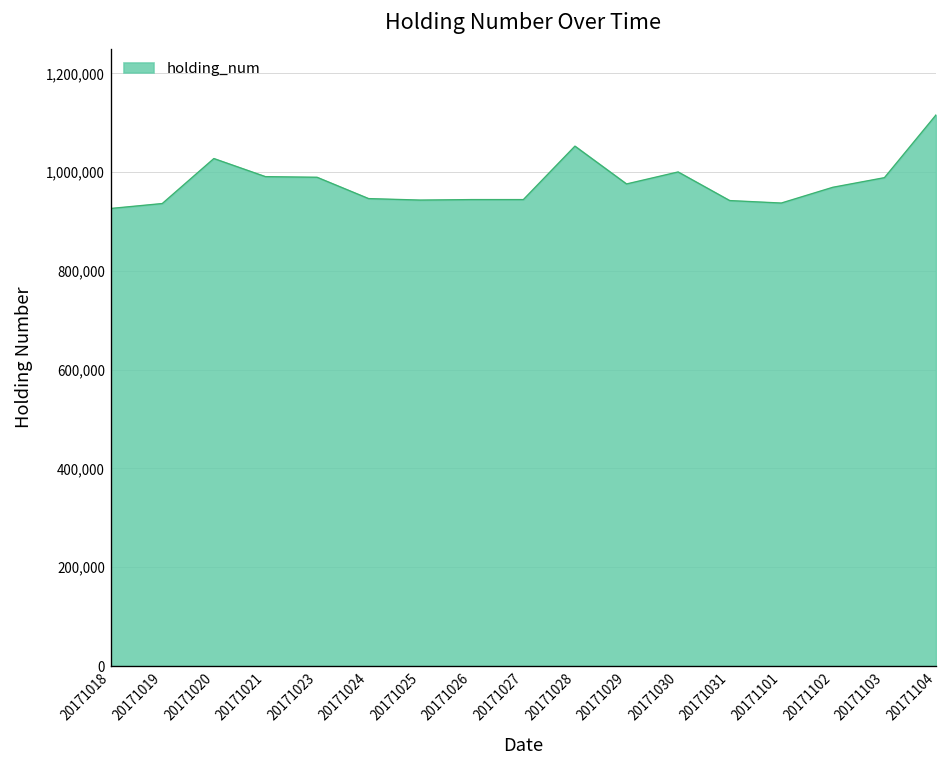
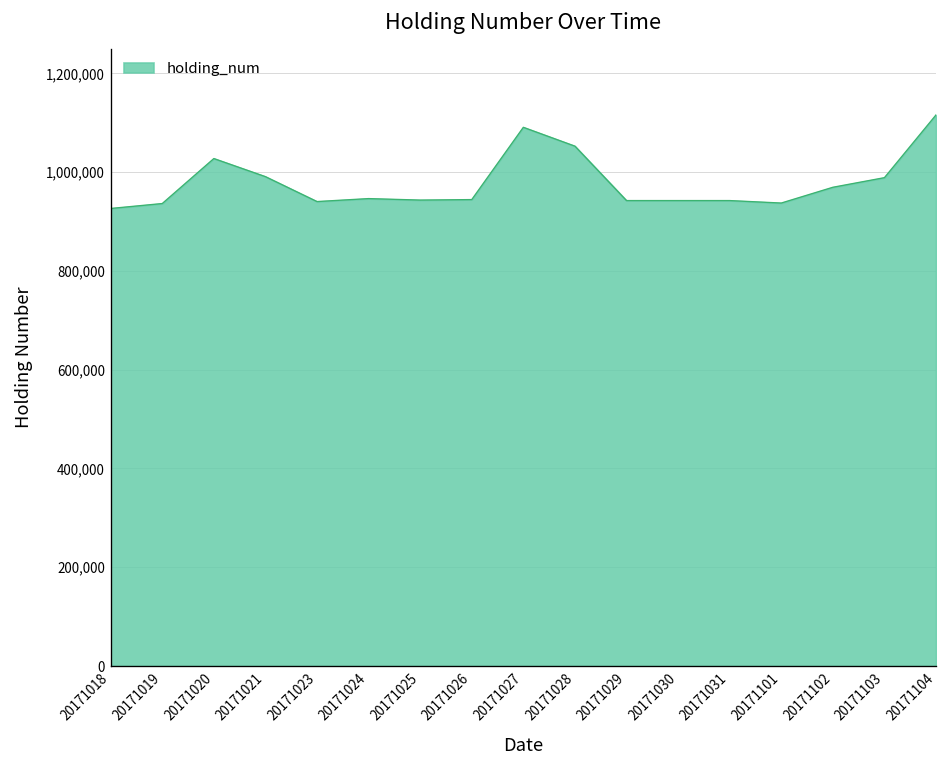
  {
    "20171018": "930,000",
    "20171019": "940,000",
    "20171020": "1,030,000",
    "20171021": "990,000",
-   "20171023": "990,000",
+   "20171023": "940,000",
    "20171024": "950,000",
    "20171025": "940,000",
    "20171026": "940,000",
-   "20171027": "940,000",
+   "20171027": "1,090,000",
    "20171028": "1,050,000",
-   "20171029": "980,000",
-   "20171030": "1,000,000",
+   "20171029": "940,000",
+   "20171030": "940,000",
    "20171031": "940,000",
    "20171101": "940,000",
    "20171102": "970,000",
    "20171103": "990,000",
    "20171104": "1,120,000"
  }
